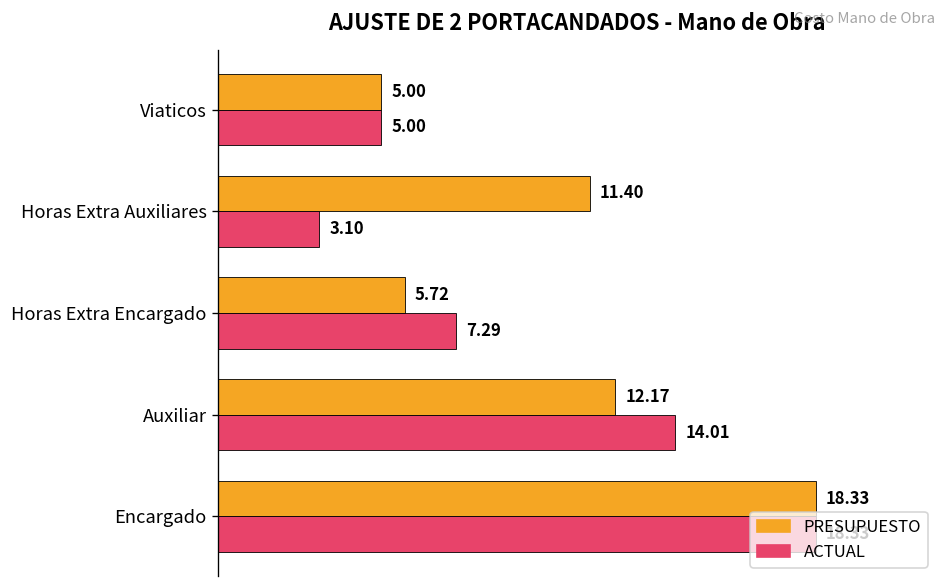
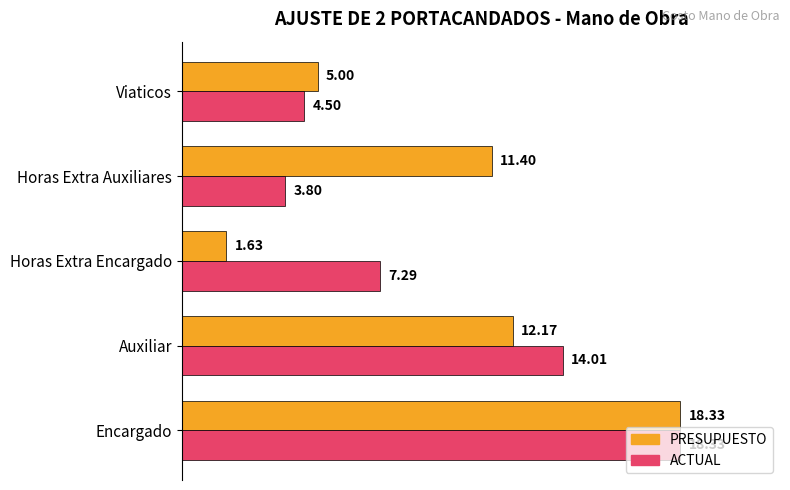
  {
    "PRESUPUESTO": {
      "Viaticos": 5.00,
      "Horas Extra Auxiliares": 11.40,
-     "Horas Extra Encargado": 5.72,
+     "Horas Extra Encargado": 1.63,
      "Auxiliar": 12.17,
      "Encargado": 18.33
    },
    "ACTUAL": {
-     "Viaticos": 5.00,
-     "Horas Extra Auxiliares": 3.10,
+     "Viaticos": 4.50,
+     "Horas Extra Auxiliares": 3.80,
      "Horas Extra Encargado": 7.29,
      "Auxiliar": 14.01
    }
  }
